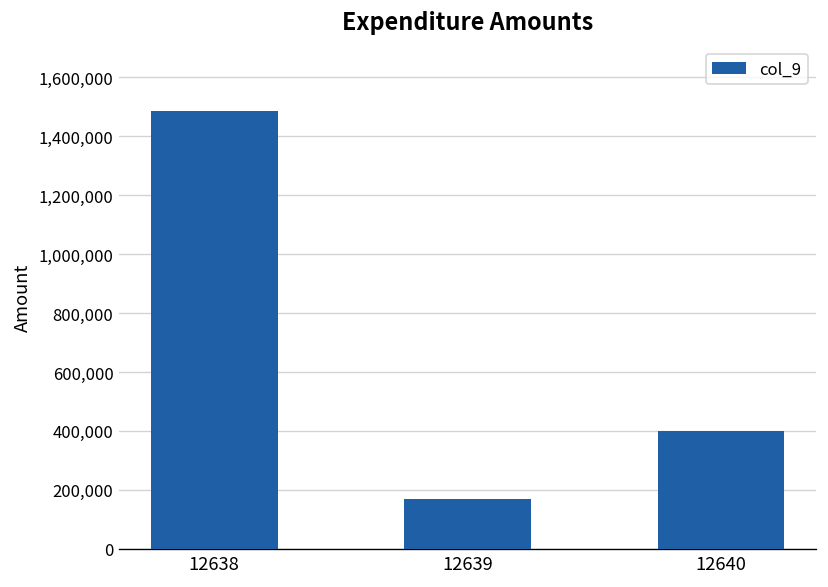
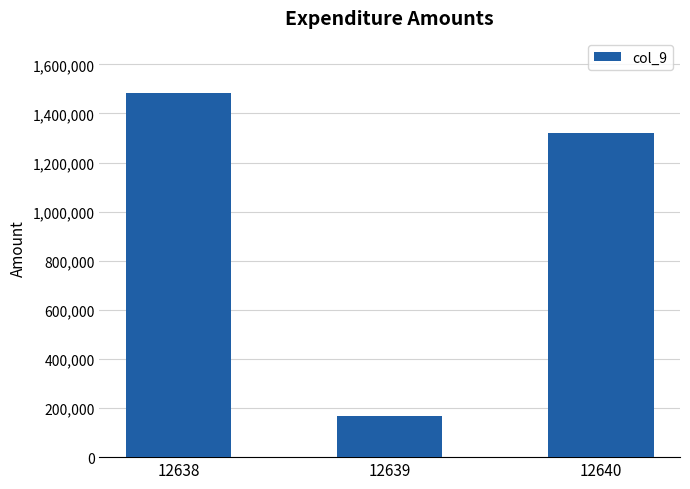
  {
    "12638": "1,490,000",
    "12639": "170,000",
-   "12640": "400,000"
+   "12640": "1,320,000"
  }
